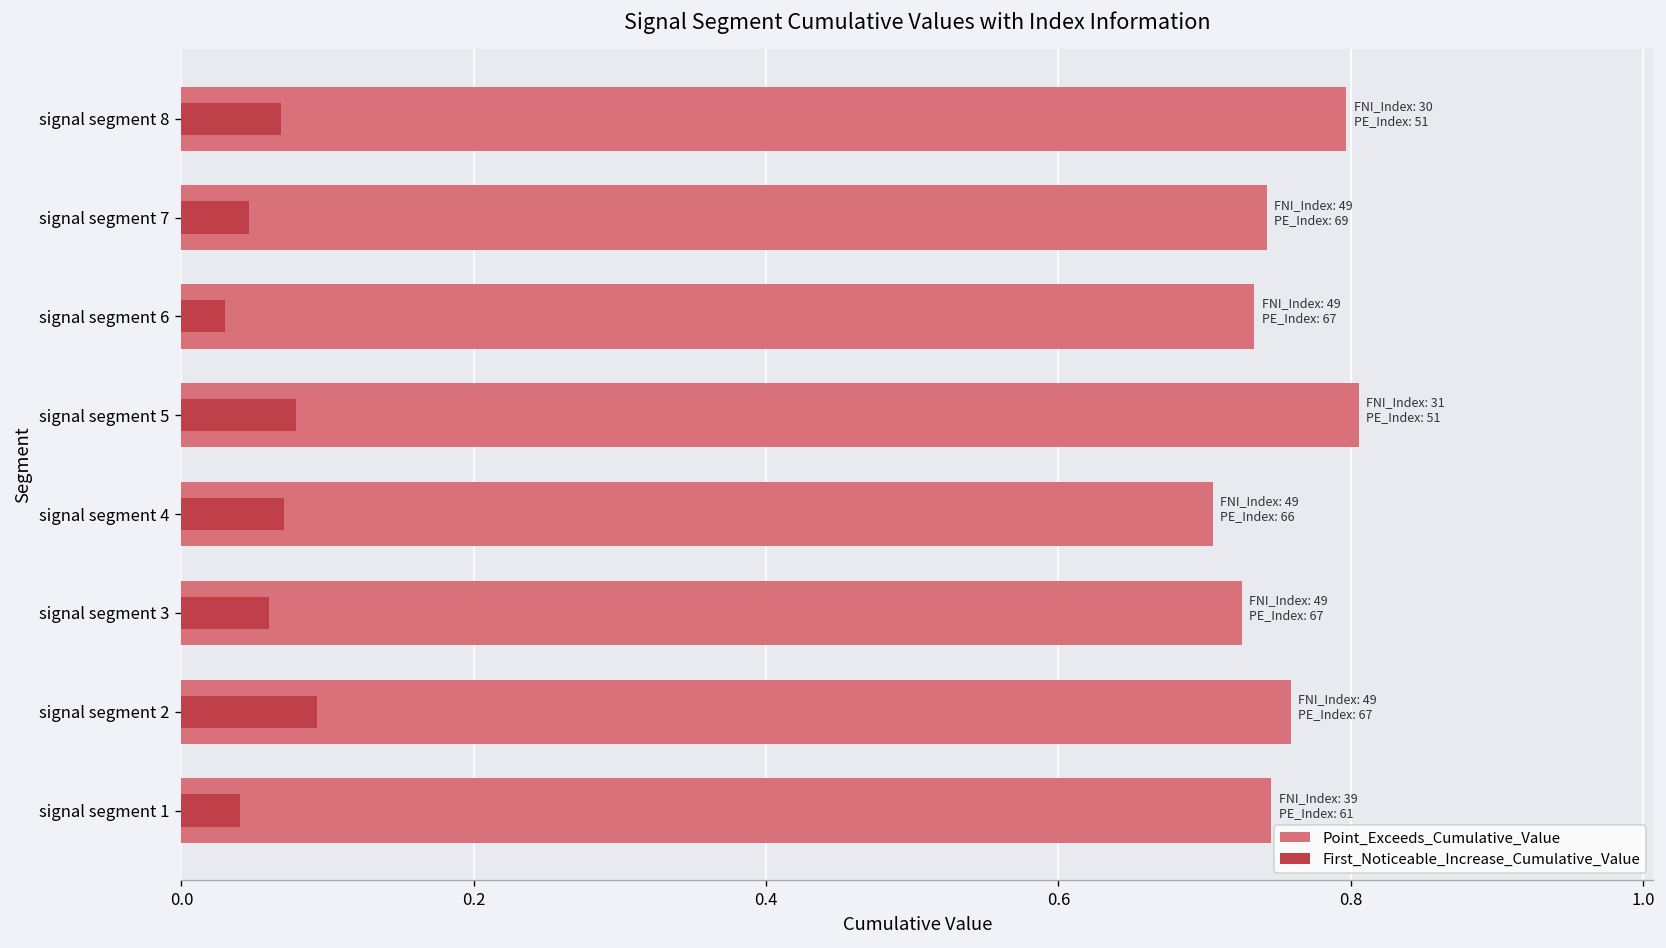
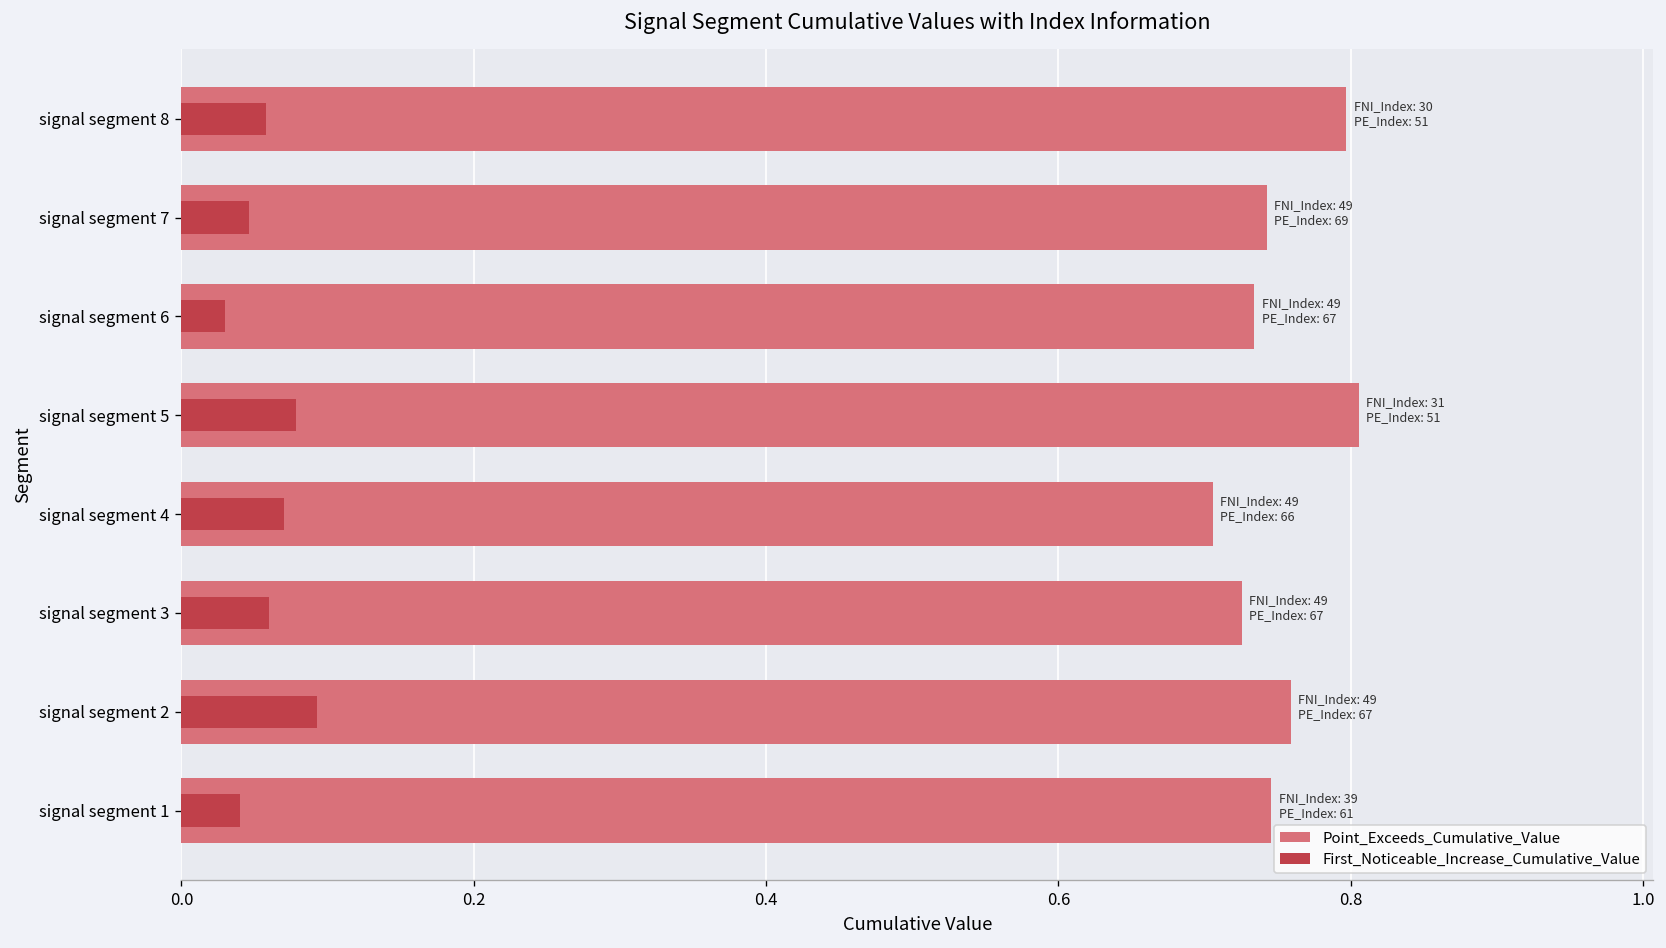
  {
    "First_Noticeable_Increase_Cumulative_Value": {
-     "signal segment 8": 0.068
+     "signal segment 8": 0.058
    }
  }
